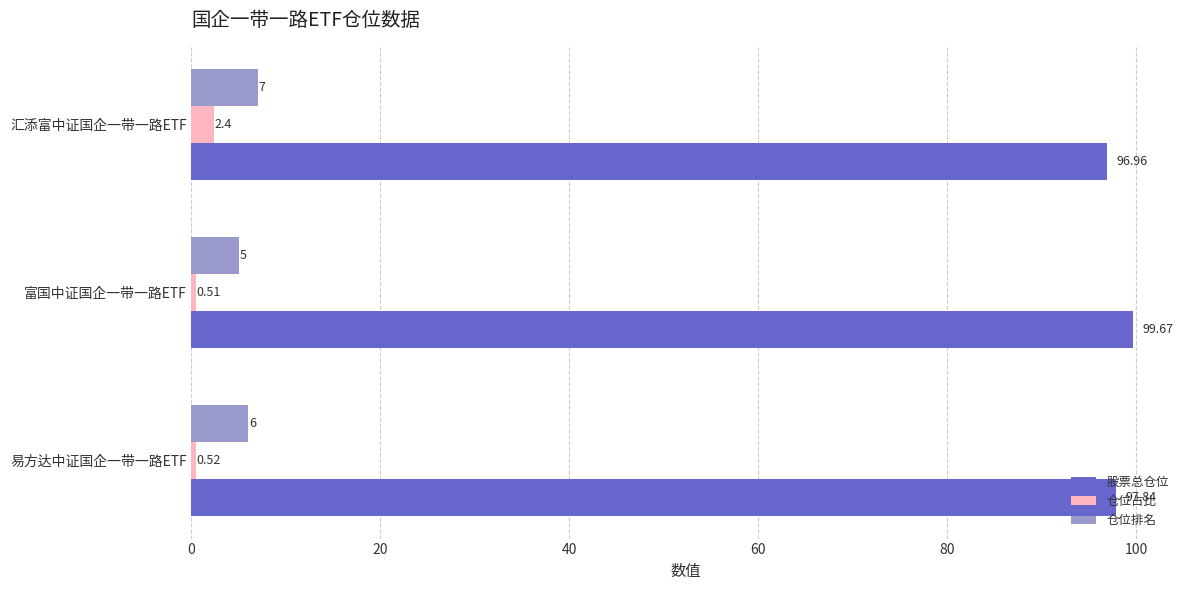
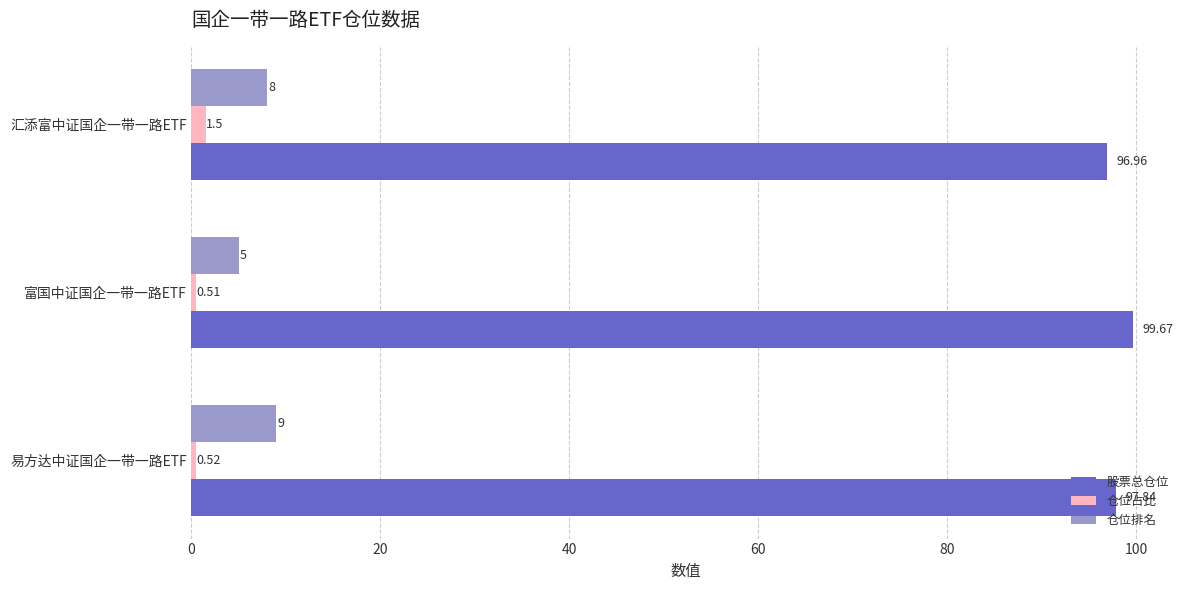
  {
    "股票总仓位": {
      "汇添富中证国企一带一路ETF": 96.96,
      "富国中证国企一带一路ETF": 99.67,
      "易方达中证国企一带一路ETF": 97.84
    },
    "仓位占比": {
-     "汇添富中证国企一带一路ETF": 2.4,
+     "汇添富中证国企一带一路ETF": 1.5,
      "富国中证国企一带一路ETF": 0.51,
      "易方达中证国企一带一路ETF": 0.52
    },
    "仓位排名": {
-     "汇添富中证国企一带一路ETF": 7,
+     "汇添富中证国企一带一路ETF": 8,
      "富国中证国企一带一路ETF": 5,
-     "易方达中证国企一带一路ETF": 6
+     "易方达中证国企一带一路ETF": 9
    }
  }
